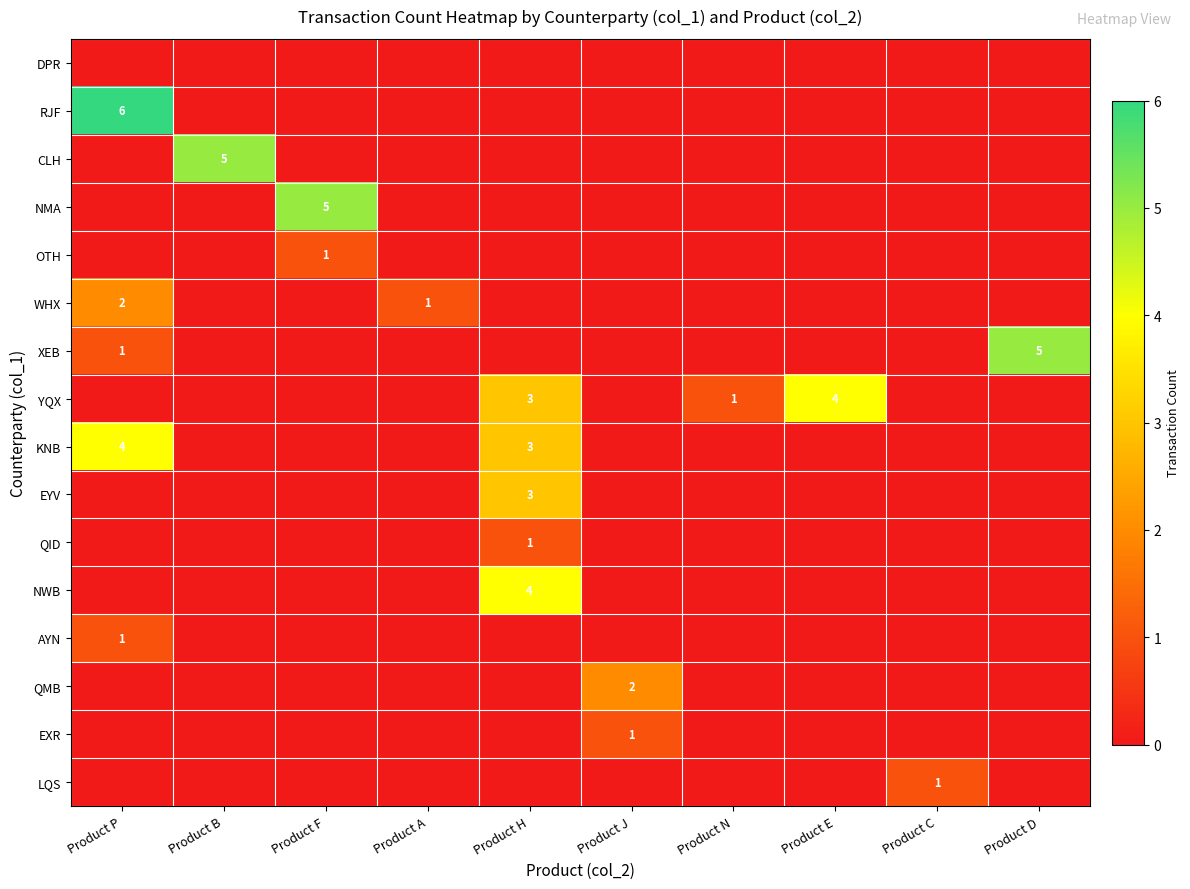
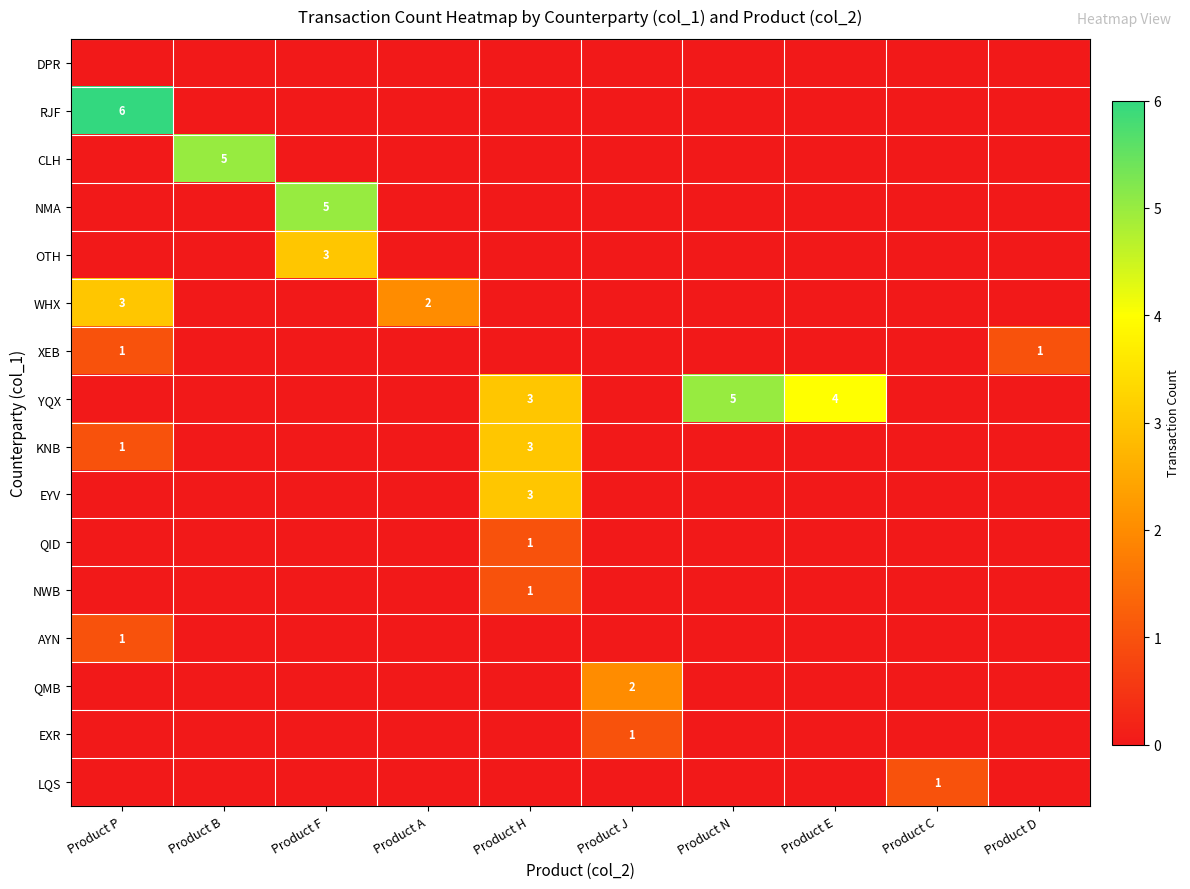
  {
    "RJF": {
      "Product P": 6
    },
    "CLH": {
      "Product B": 5
    },
    "NMA": {
      "Product F": 5
    },
    "OTH": {
-     "Product F": 1
+     "Product F": 3
    },
    "WHX": {
-     "Product P": 2,
-     "Product A": 1
+     "Product P": 3,
+     "Product A": 2
    },
    "XEB": {
      "Product P": 1,
-     "Product D": 5
+     "Product D": 1
    },
    "YQX": {
      "Product H": 3,
-     "Product N": 1,
+     "Product N": 5,
      "Product E": 4
    },
    "KNB": {
-     "Product P": 4,
+     "Product P": 1,
      "Product H": 3
    },
    "EYV": {
      "Product H": 3
    },
    "QID": {
      "Product H": 1
    },
    "NWB": {
-     "Product H": 4
+     "Product H": 1
    },
    "AYN": {
      "Product P": 1
    },
    "QMB": {
      "Product J": 2
    },
    "EXR": {
      "Product J": 1
    },
    "LQS": {
      "Product C": 1
    }
  }
